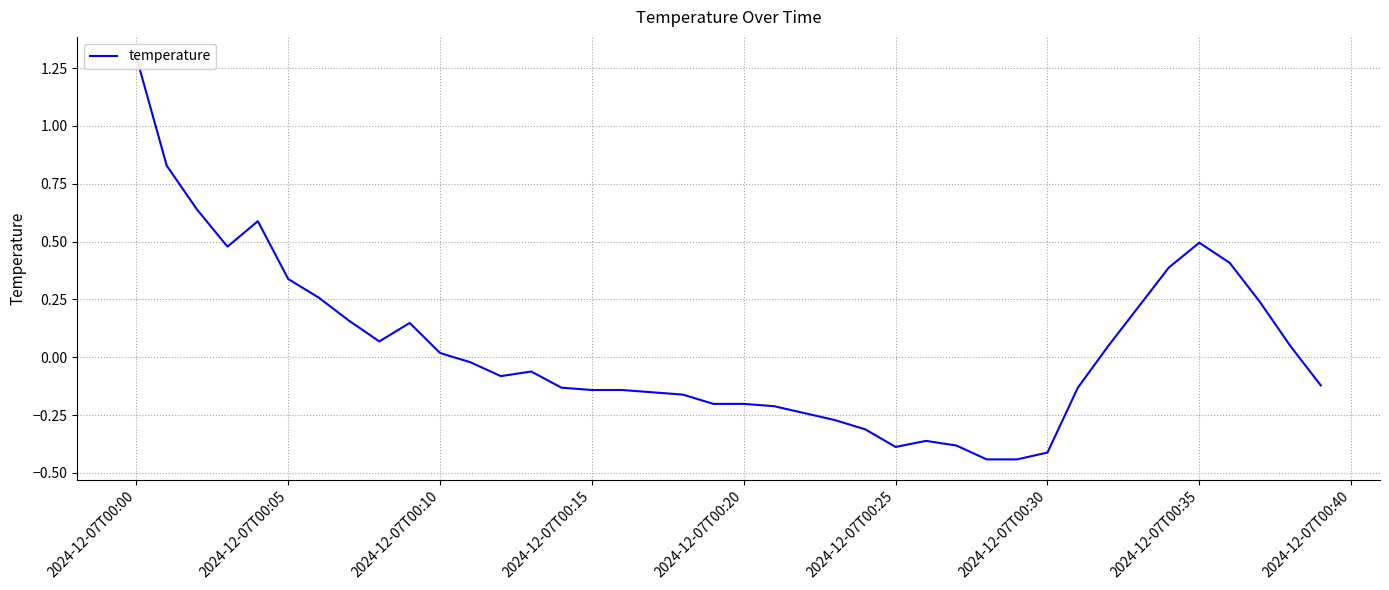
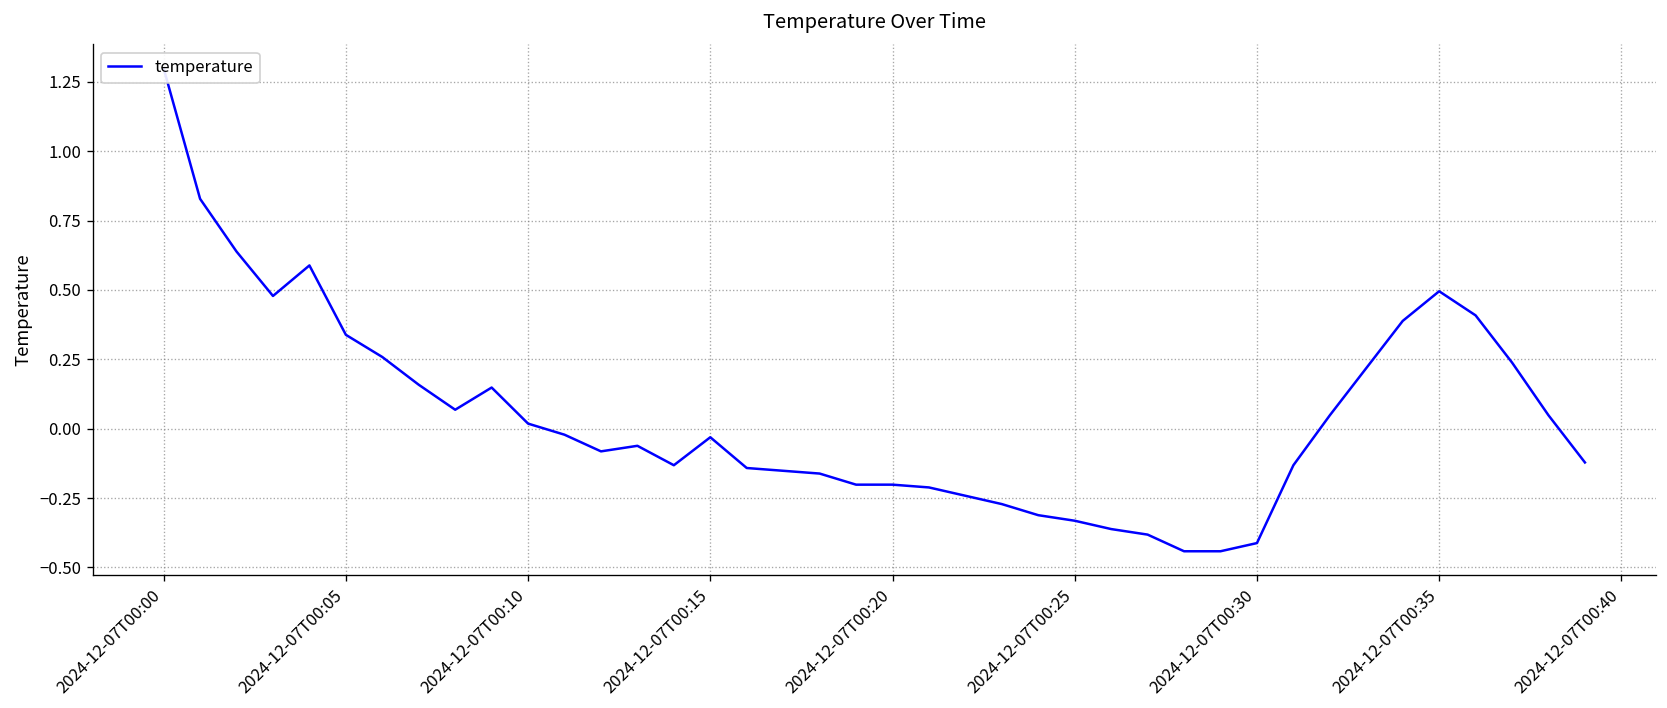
  {
    "2024-12-07T00:05": 0.34,
    "2024-12-07T00:10": 0.02,
-   "2024-12-07T00:15": -0.14,
+   "2024-12-07T00:15": -0.03,
    "2024-12-07T00:20": -0.20,
-   "2024-12-07T00:25": -0.39,
+   "2024-12-07T00:25": -0.33,
    "2024-12-07T00:30": -0.41,
    "2024-12-07T00:35": 0.50
  }
